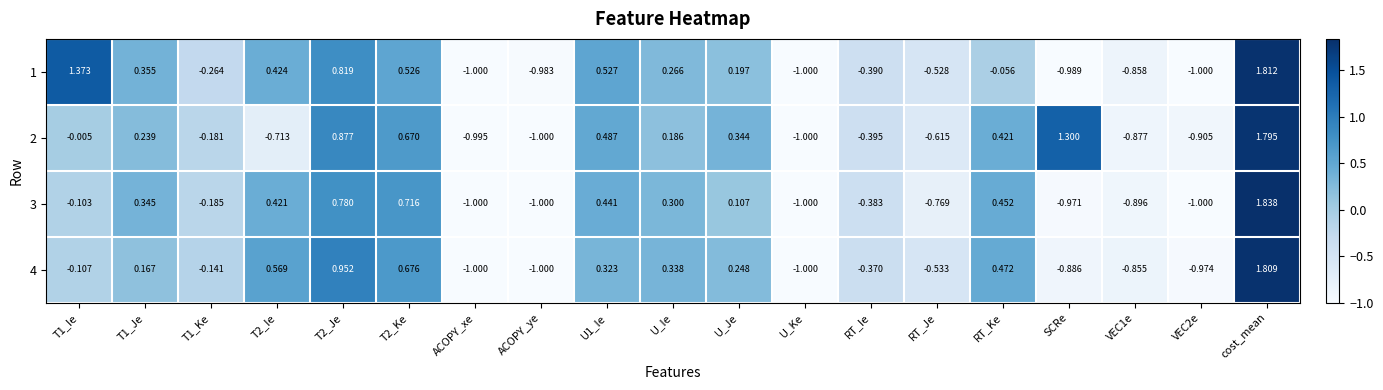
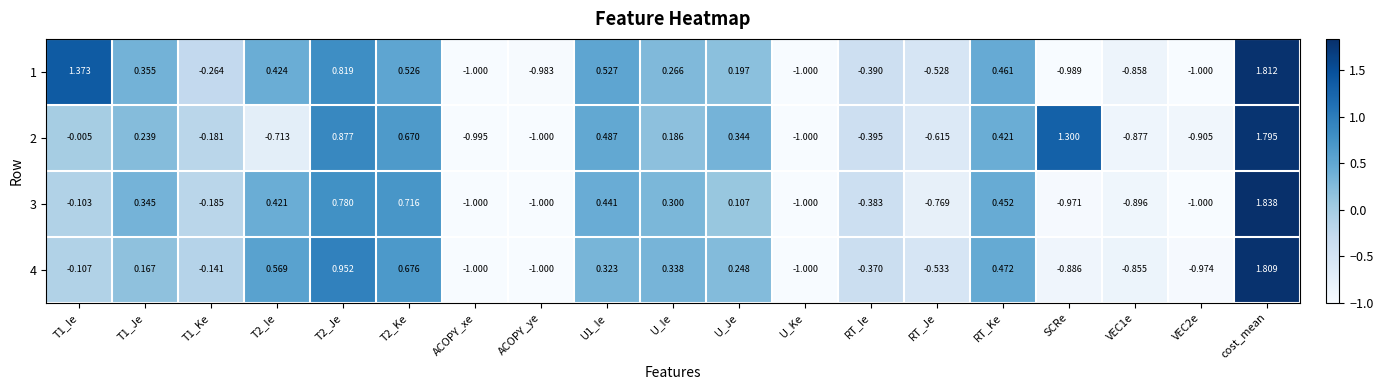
  {
    "1": {
      "T1_Ie": 1.373,
      "T1_Je": 0.355,
      "T1_Ke": -0.264,
      "T2_Ie": 0.424,
      "T2_Je": 0.819,
      "T2_Ke": 0.526,
      "ACOPY_xe": -1.000,
      "ACOPY_ye": -0.983,
      "U1_Ie": 0.527,
      "U_Ie": 0.266,
      "U_Je": 0.197,
      "U_Ke": -1.000,
      "RT_Ie": -0.390,
      "RT_Je": -0.528,
-     "RT_Ke": -0.056,
+     "RT_Ke": 0.461,
      "SCRe": -0.989,
      "VEC1e": -0.858,
      "VEC2e": -1.000,
      "cost_mean": 1.812
    },
    "2": {
      "T1_Ie": -0.005,
      "T1_Je": 0.239,
      "T1_Ke": -0.181,
      "T2_Ie": -0.713,
      "T2_Je": 0.877,
      "T2_Ke": 0.670,
      "ACOPY_xe": -0.995,
      "ACOPY_ye": -1.000,
      "U1_Ie": 0.487,
      "U_Ie": 0.186,
      "U_Je": 0.344,
      "U_Ke": -1.000,
      "RT_Ie": -0.395,
      "RT_Je": -0.615,
      "RT_Ke": 0.421,
      "SCRe": 1.300,
      "VEC1e": -0.877,
      "VEC2e": -0.905,
      "cost_mean": 1.795
    },
    "3": {
      "T1_Ie": -0.103,
      "T1_Je": 0.345,
      "T1_Ke": -0.185,
      "T2_Ie": 0.421,
      "T2_Je": 0.780,
      "T2_Ke": 0.716,
      "ACOPY_xe": -1.000,
      "ACOPY_ye": -1.000,
      "U1_Ie": 0.441,
      "U_Ie": 0.300,
      "U_Je": 0.107,
      "U_Ke": -1.000,
      "RT_Ie": -0.383,
      "RT_Je": -0.769,
      "RT_Ke": 0.452,
      "SCRe": -0.971,
      "VEC1e": -0.896,
      "VEC2e": -1.000,
      "cost_mean": 1.838
    },
    "4": {
      "T1_Ie": -0.107,
      "T1_Je": 0.167,
      "T1_Ke": -0.141,
      "T2_Ie": 0.569,
      "T2_Je": 0.952,
      "T2_Ke": 0.676,
      "ACOPY_xe": -1.000,
      "ACOPY_ye": -1.000,
      "U1_Ie": 0.323,
      "U_Ie": 0.338,
      "U_Je": 0.248,
      "U_Ke": -1.000,
      "RT_Ie": -0.370,
      "RT_Je": -0.533,
      "RT_Ke": 0.472,
      "SCRe": -0.886,
      "VEC1e": -0.855,
      "VEC2e": -0.974,
      "cost_mean": 1.809
    }
  }
